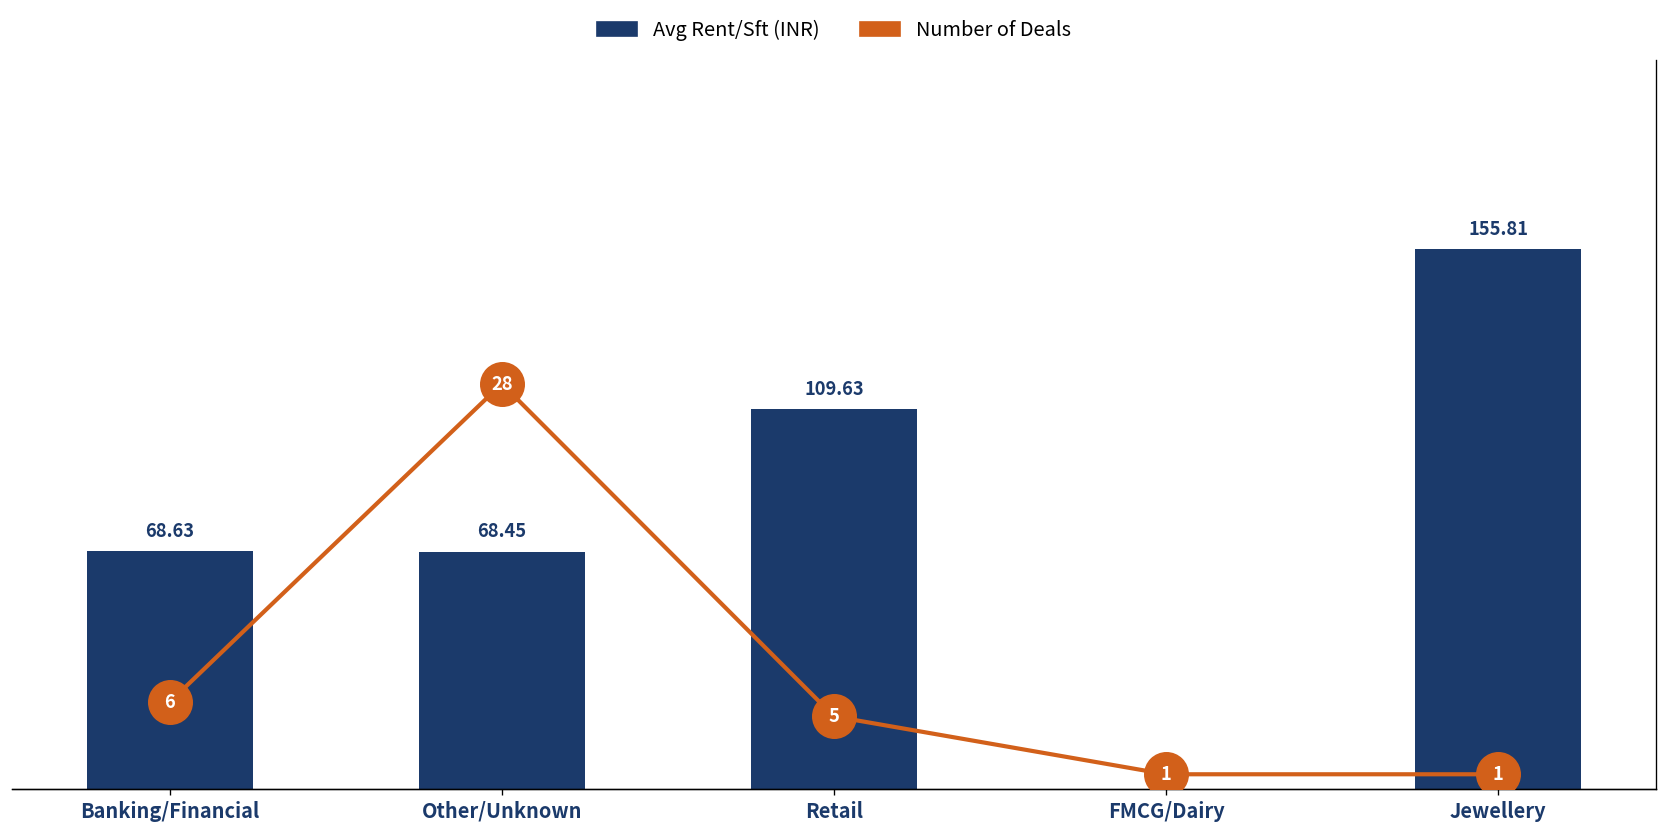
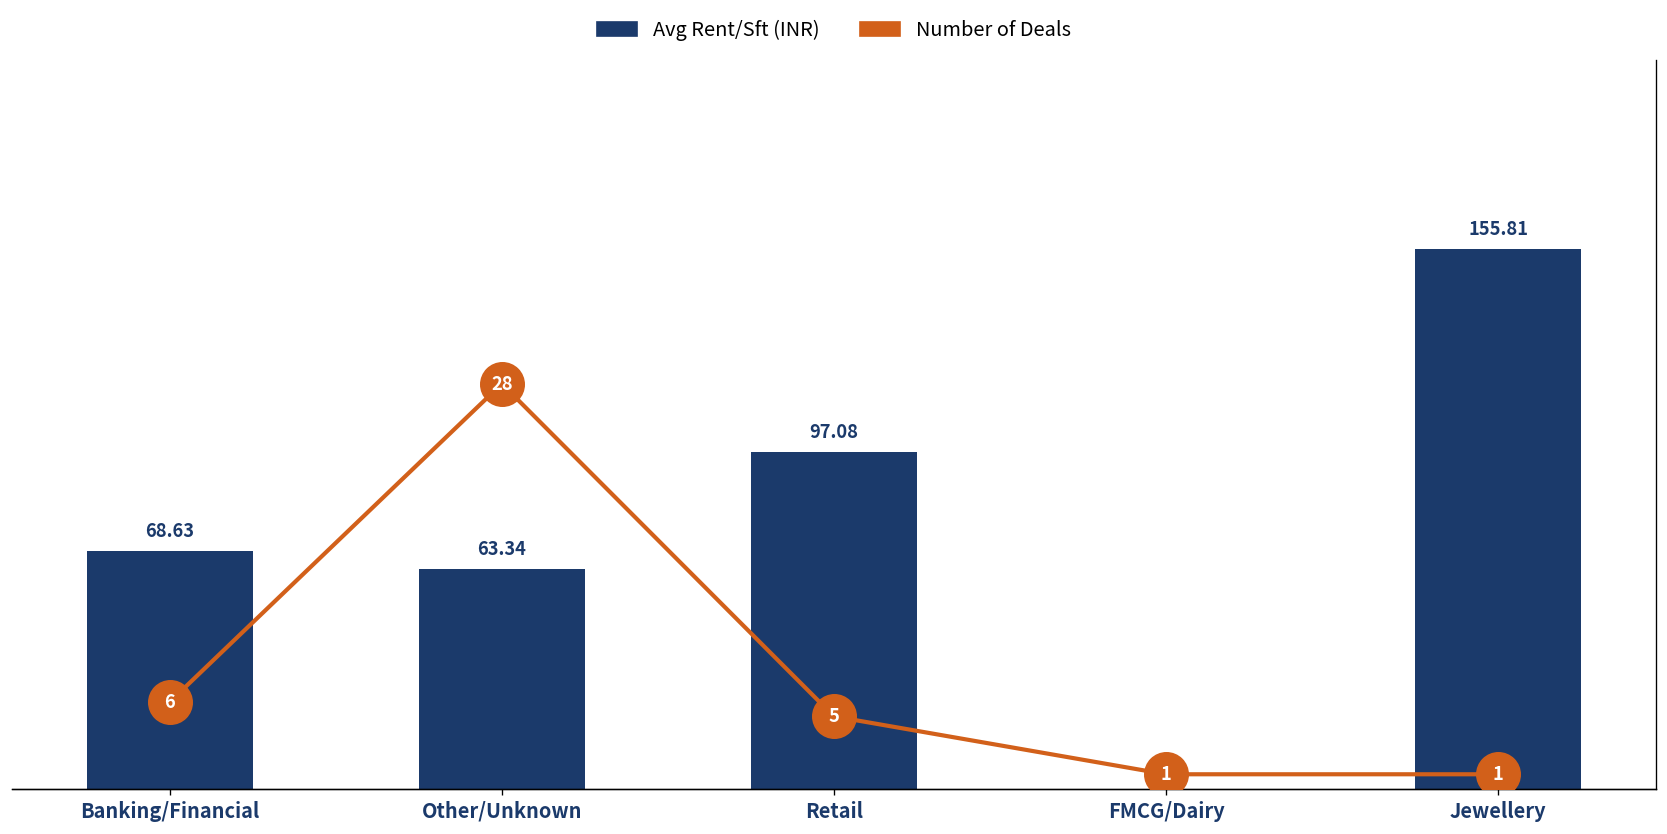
  {
    "Avg Rent/Sft (INR)": {
      "Banking/Financial": 68.63,
-     "Other/Unknown": 68.45,
-     "Retail": 109.63,
+     "Other/Unknown": 63.34,
+     "Retail": 97.08,
      "Jewellery": 155.81
    }
  }
